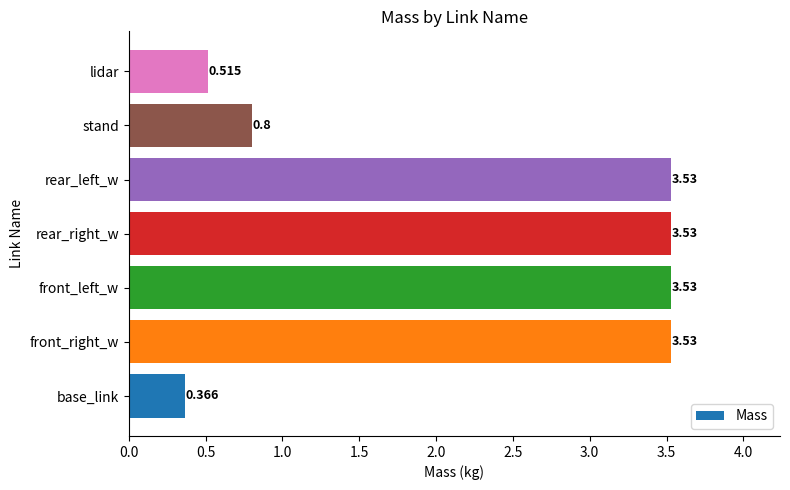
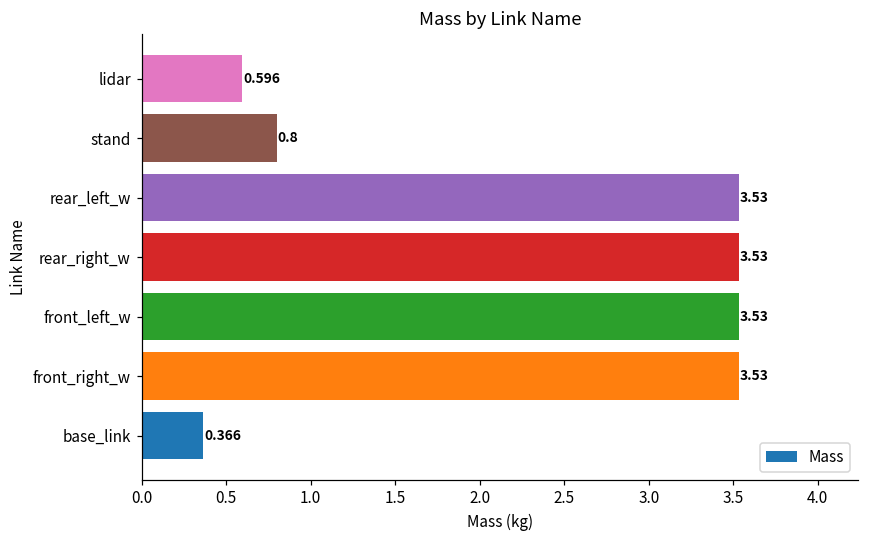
  {
-   "lidar": 0.515,
+   "lidar": 0.596,
    "stand": 0.8,
    "rear_left_w": 3.53,
    "rear_right_w": 3.53,
    "front_left_w": 3.53,
    "front_right_w": 3.53,
    "base_link": 0.366
  }
